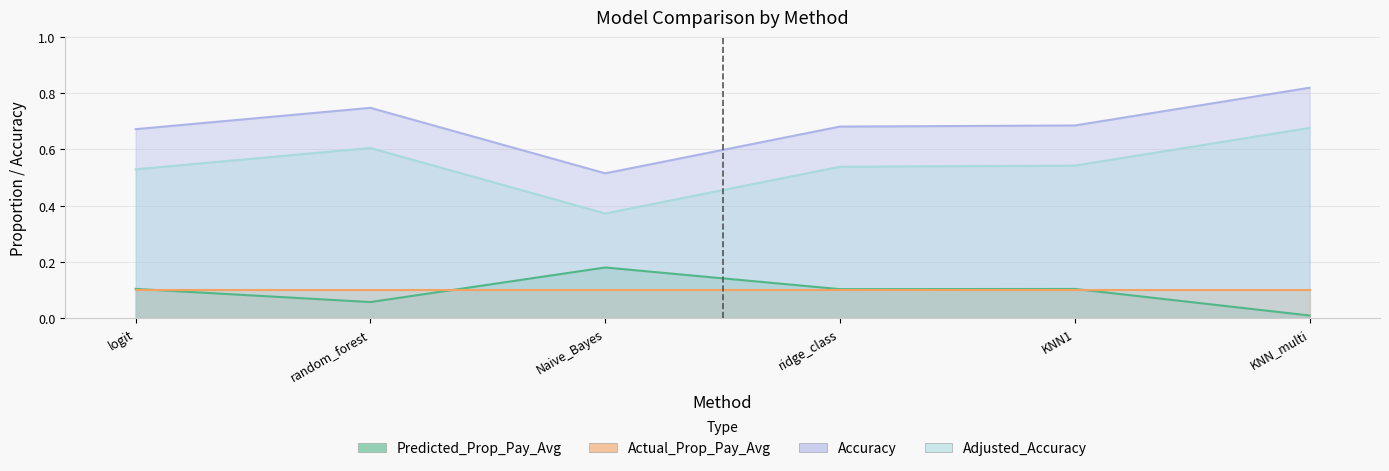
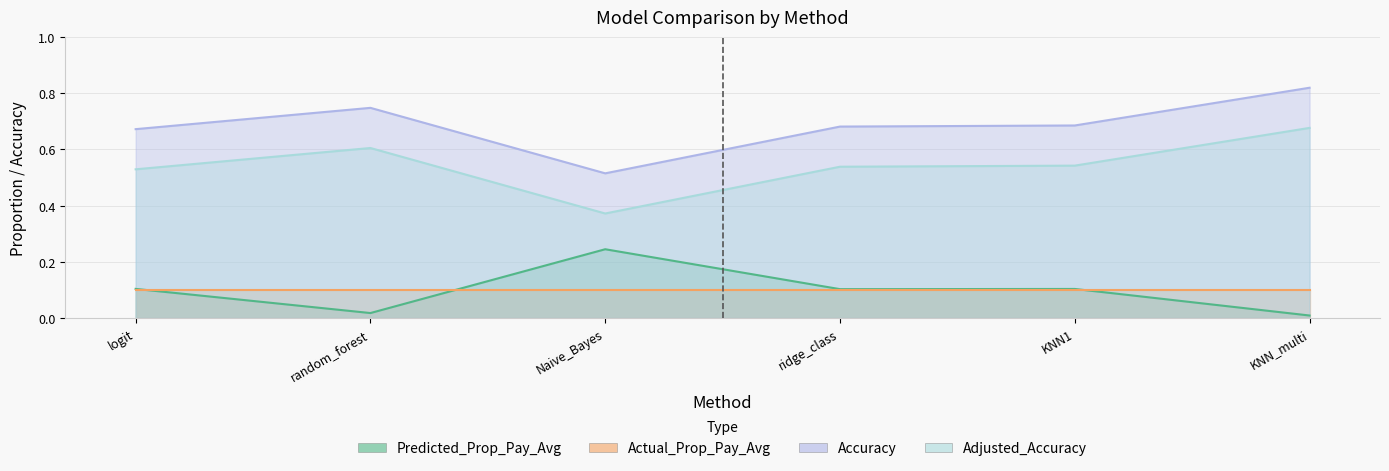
  {
    "Predicted_Prop_Pay_Avg": {
-     "random_forest": 0.06,
-     "Naive_Bayes": 0.18,
+     "random_forest": 0.02,
+     "Naive_Bayes": 0.24,
      "KNN_multi": 0.01
    },
    "Actual_Prop_Pay_Avg": {
      "random_forest": 0.10,
      "Naive_Bayes": 0.10,
      "KNN_multi": 0.10
    }
  }
